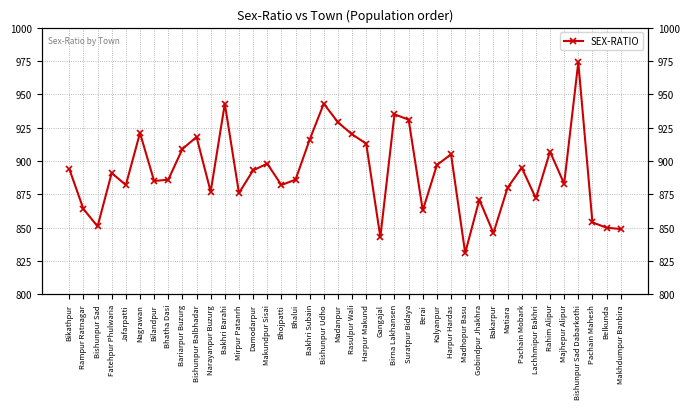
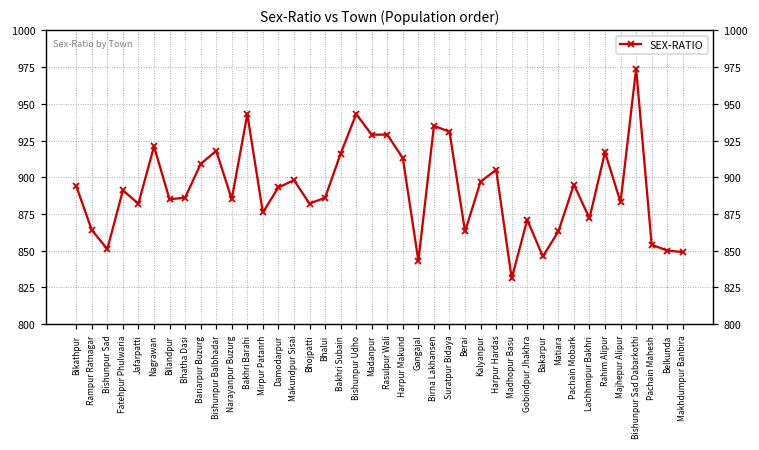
  {
    "Bikathpur": 894,
    "Rampur Ratnagar": 864,
    "Bishunpur Sad": 851,
    "Fatehpur Phulwaria": 891,
    "Jafarpatti": 882,
    "Nagrawan": 921,
    "Bilandpur": 885,
    "Bhatha Dasi": 886,
    "Bariarpur Buzurg": 909,
    "Bishunpur Balbhadar": 918,
-   "Narayanpur Buzurg": 877,
+   "Narayanpur Buzurg": 885,
    "Bakhri Barahi": 943,
    "Mirpur Patanrh": 876,
    "Damodarpur": 893,
    "Makundpur Sisai": 898,
    "Bhojpatti": 882,
    "Bhalui": 886,
    "Bakhri Subain": 916,
    "Bishunpur Udho": 943,
    "Madanpur": 929,
-   "Rasulpur Wali": 920,
+   "Rasulpur Wali": 929,
    "Harpur Makund": 913,
    "Gangajal": 843,
    "Birna Lakhansen": 935,
    "Suratpur Bidaya": 931,
    "Berai": 863,
    "Kalyanpur": 897,
    "Harpur Hardas": 905,
    "Madhopur Basu": 831,
    "Gobindpur Jhakhra": 871,
    "Bakarpur": 846,
-   "Matiara": 880,
+   "Matiara": 863,
    "Pachain Mobark": 895,
    "Lachhmipur Bakhri": 872,
-   "Rahim Alipur": 907,
+   "Rahim Alipur": 917,
    "Majhepur Alipur": 883,
    "Bishunpur Sad Dabarkothi": 974,
    "Pachain Mahesh": 854,
    "Belkunda": 850,
    "Makhdumpur Banbira": 849
  }
